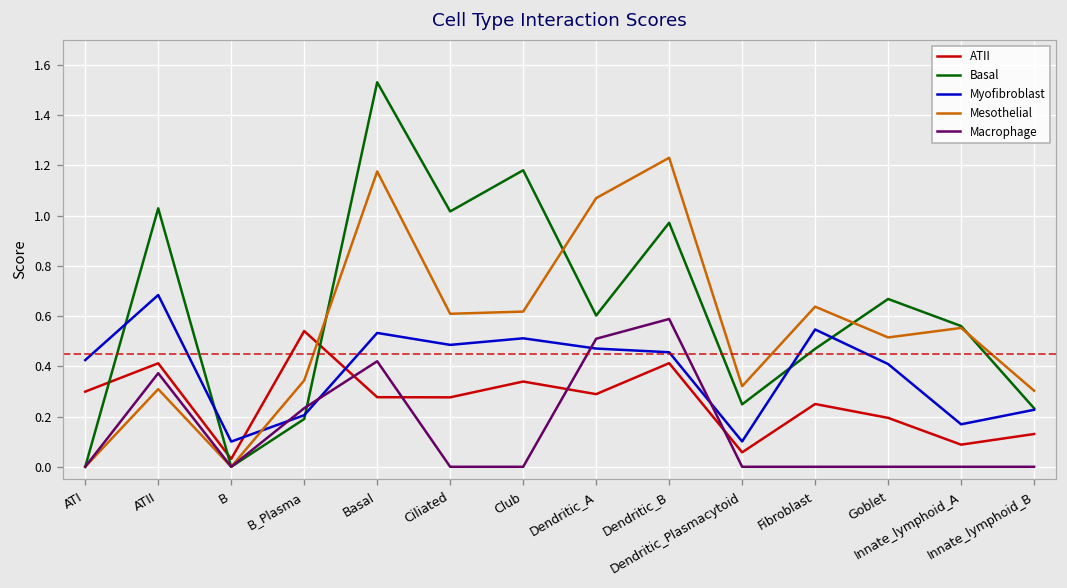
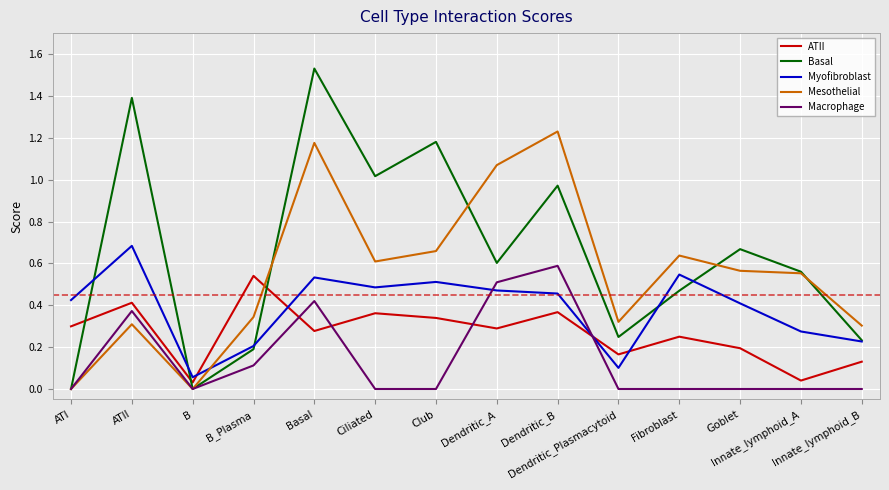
  {
    "ATII": {
      "ATI": 0.30,
      "ATII": 0.41,
      "B": 0.03,
      "B_Plasma": 0.54,
      "Basal": 0.28,
-     "Ciliated": 0.28,
+     "Ciliated": 0.36,
      "Club": 0.34,
      "Dendritic_A": 0.29,
-     "Dendritic_B": 0.41,
-     "Dendritic_Plasmacytoid": 0.06,
+     "Dendritic_B": 0.37,
+     "Dendritic_Plasmacytoid": 0.17,
      "Fibroblast": 0.25,
      "Goblet": 0.19,
-     "Innate_lymphoid_A": 0.09,
+     "Innate_lymphoid_A": 0.04,
      "Innate_lymphoid_B": 0.13
    },
    "Basal": {
-     "ATII": 1.03,
+     "ATII": 1.39,
      "B_Plasma": 0.19,
      "Basal": 1.53,
      "Ciliated": 1.02,
      "Club": 1.18,
      "Dendritic_A": 0.60,
      "Dendritic_B": 0.97,
      "Dendritic_Plasmacytoid": 0.25,
      "Fibroblast": 0.47,
      "Goblet": 0.67
    },
    "Myofibroblast": {
      "ATI": 0.42,
      "ATII": 0.68,
-     "B": 0.10,
+     "B": 0.06,
      "B_Plasma": 0.21,
      "Basal": 0.53,
      "Ciliated": 0.49,
      "Club": 0.51,
      "Dendritic_A": 0.47,
      "Dendritic_B": 0.46,
      "Dendritic_Plasmacytoid": 0.10,
      "Fibroblast": 0.55,
      "Goblet": 0.41,
-     "Innate_lymphoid_A": 0.17
+     "Innate_lymphoid_A": 0.27
    },
    "Mesothelial": {
      "ATII": 0.31,
      "B_Plasma": 0.34,
      "Basal": 1.18,
      "Ciliated": 0.61,
-     "Club": 0.62,
+     "Club": 0.66,
      "Dendritic_A": 1.07,
      "Dendritic_B": 1.23,
      "Dendritic_Plasmacytoid": 0.32,
      "Fibroblast": 0.64,
-     "Goblet": 0.51,
+     "Goblet": 0.56,
      "Innate_lymphoid_B": 0.30
    },
    "Macrophage": {
      "ATII": 0.37,
-     "B_Plasma": 0.23,
+     "B_Plasma": 0.11,
      "Basal": 0.42,
      "Ciliated": 0.00,
      "Club": 0.00,
      "Dendritic_A": 0.51,
      "Dendritic_B": 0.59,
      "Dendritic_Plasmacytoid": 0.00,
      "Fibroblast": 0.00,
      "Goblet": 0.00,
      "Innate_lymphoid_A": 0.00,
      "Innate_lymphoid_B": 0.00
    }
  }
